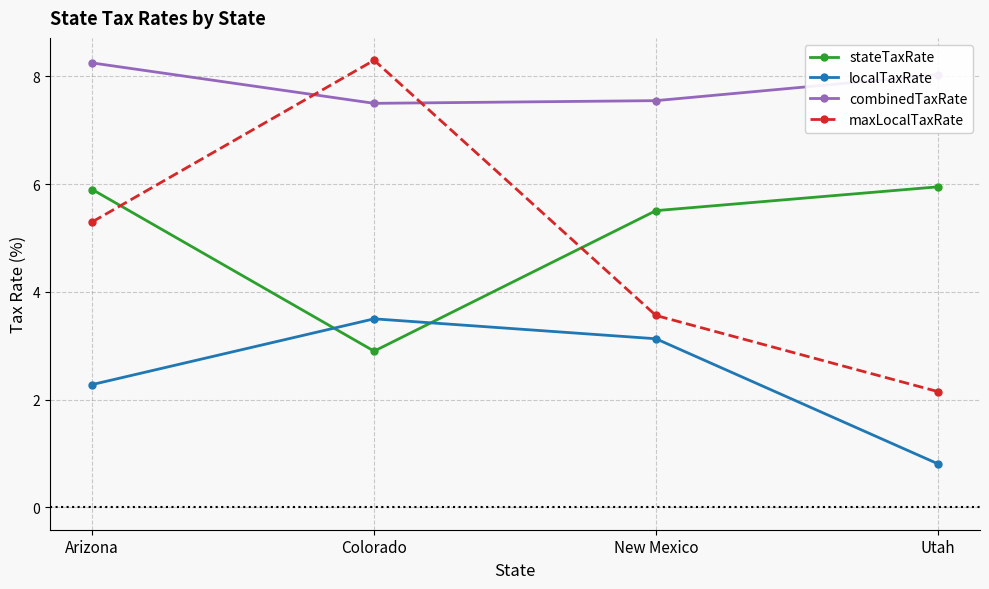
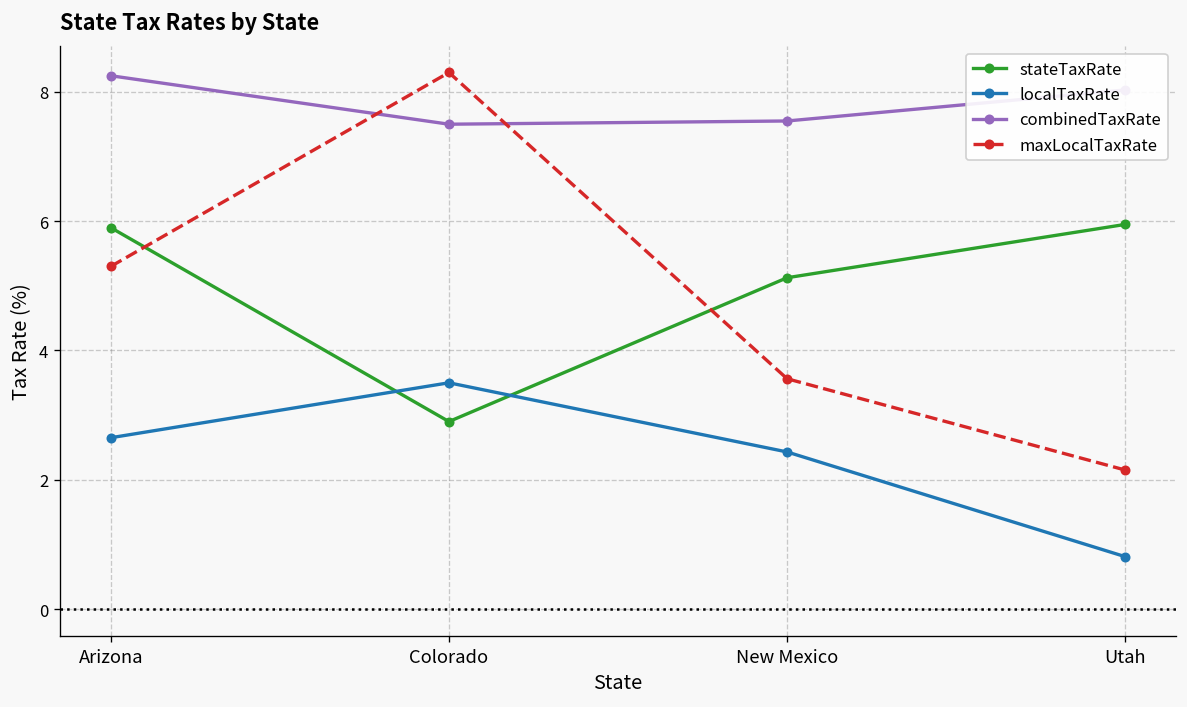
  {
    "stateTaxRate": {
      "Arizona": 5.9,
      "Colorado": 2.9,
-     "New Mexico": 5.5,
+     "New Mexico": 5.1,
      "Utah": 6.0
    },
    "localTaxRate": {
-     "Arizona": 2.3,
+     "Arizona": 2.7,
      "Colorado": 3.5,
-     "New Mexico": 3.1,
+     "New Mexico": 2.4,
      "Utah": 0.8
    },
    "combinedTaxRate": {
      "Arizona": 8.3,
      "Colorado": 7.5,
      "New Mexico": 7.6
    },
    "maxLocalTaxRate": {
      "Arizona": 5.3,
      "Colorado": 8.3,
      "New Mexico": 3.6,
      "Utah": 2.2
    }
  }
